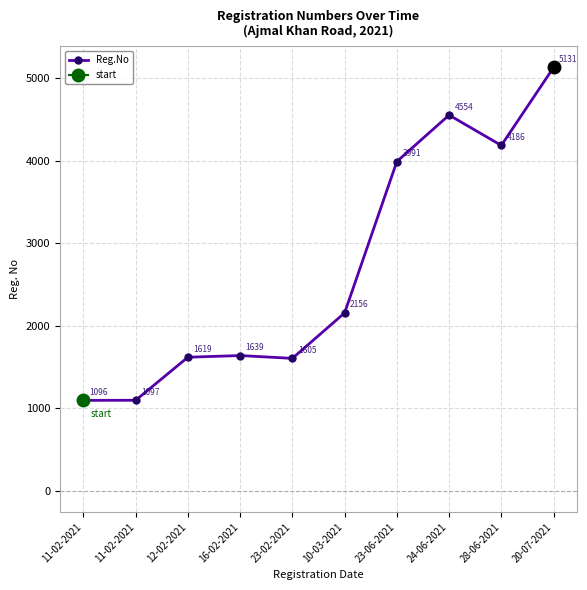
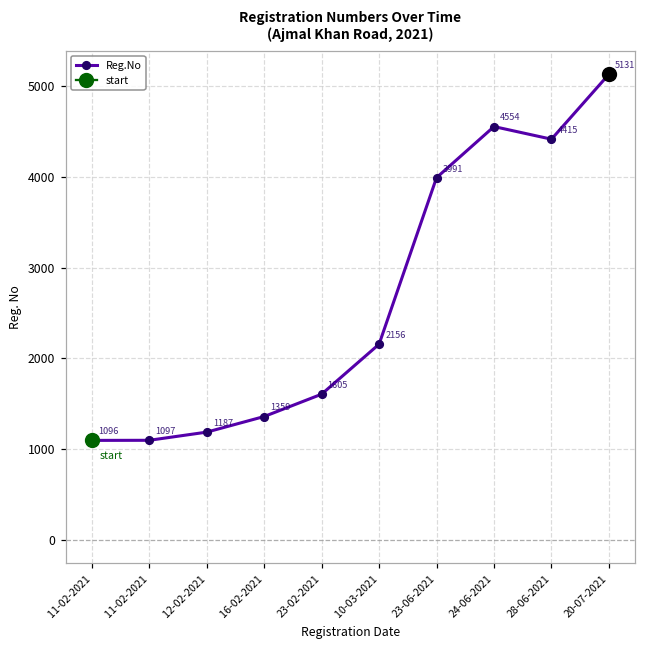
  {
    "Reg.No": {
-     "12-02-2021": 1619,
-     "16-02-2021": 1639,
+     "12-02-2021": 1187,
+     "16-02-2021": 1359,
      "23-02-2021": 1605,
      "10-03-2021": 2156,
      "23-06-2021": 3991,
      "24-06-2021": 4554,
-     "28-06-2021": 4186
+     "28-06-2021": 4415
    }
  }
